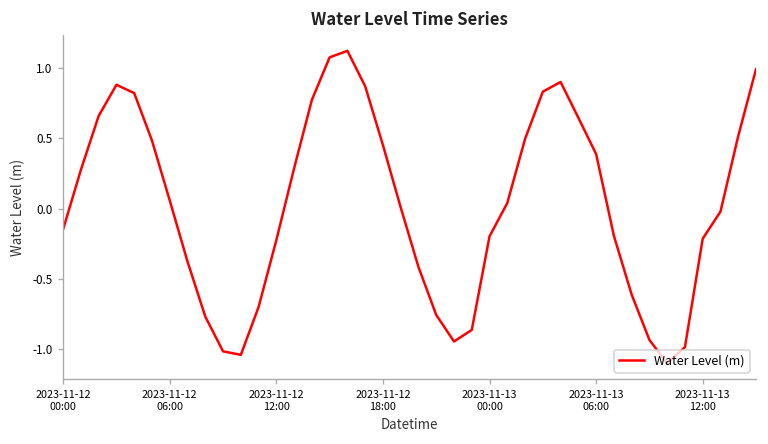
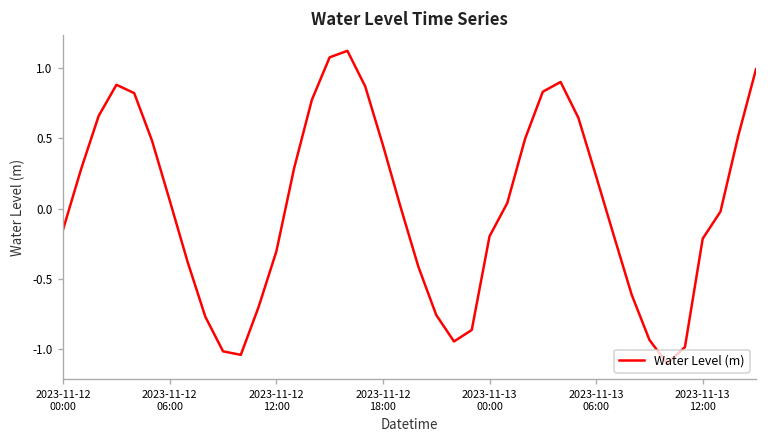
  {
    "2023-11-12 00:00": -0.15,
    "2023-11-12 06:00": 0.06,
-   "2023-11-12 12:00": -0.22,
+   "2023-11-12 12:00": -0.31,
    "2023-11-12 18:00": 0.45,
    "2023-11-13 00:00": -0.20,
-   "2023-11-13 06:00": 0.39,
+   "2023-11-13 06:00": 0.23,
    "2023-11-13 12:00": -0.21
  }
